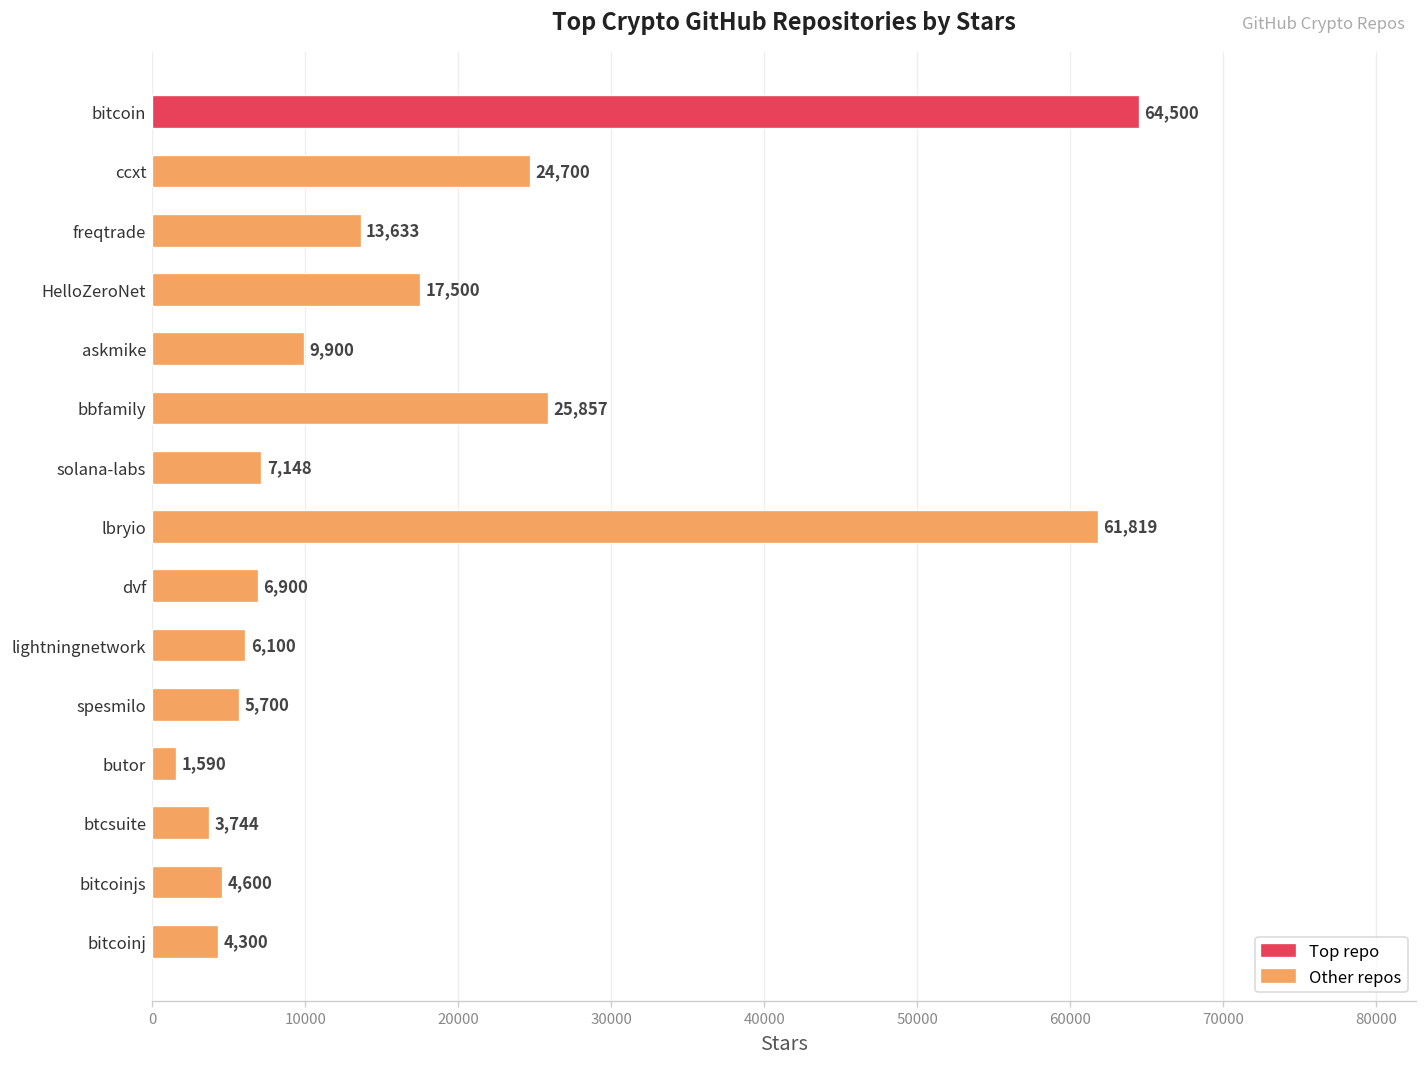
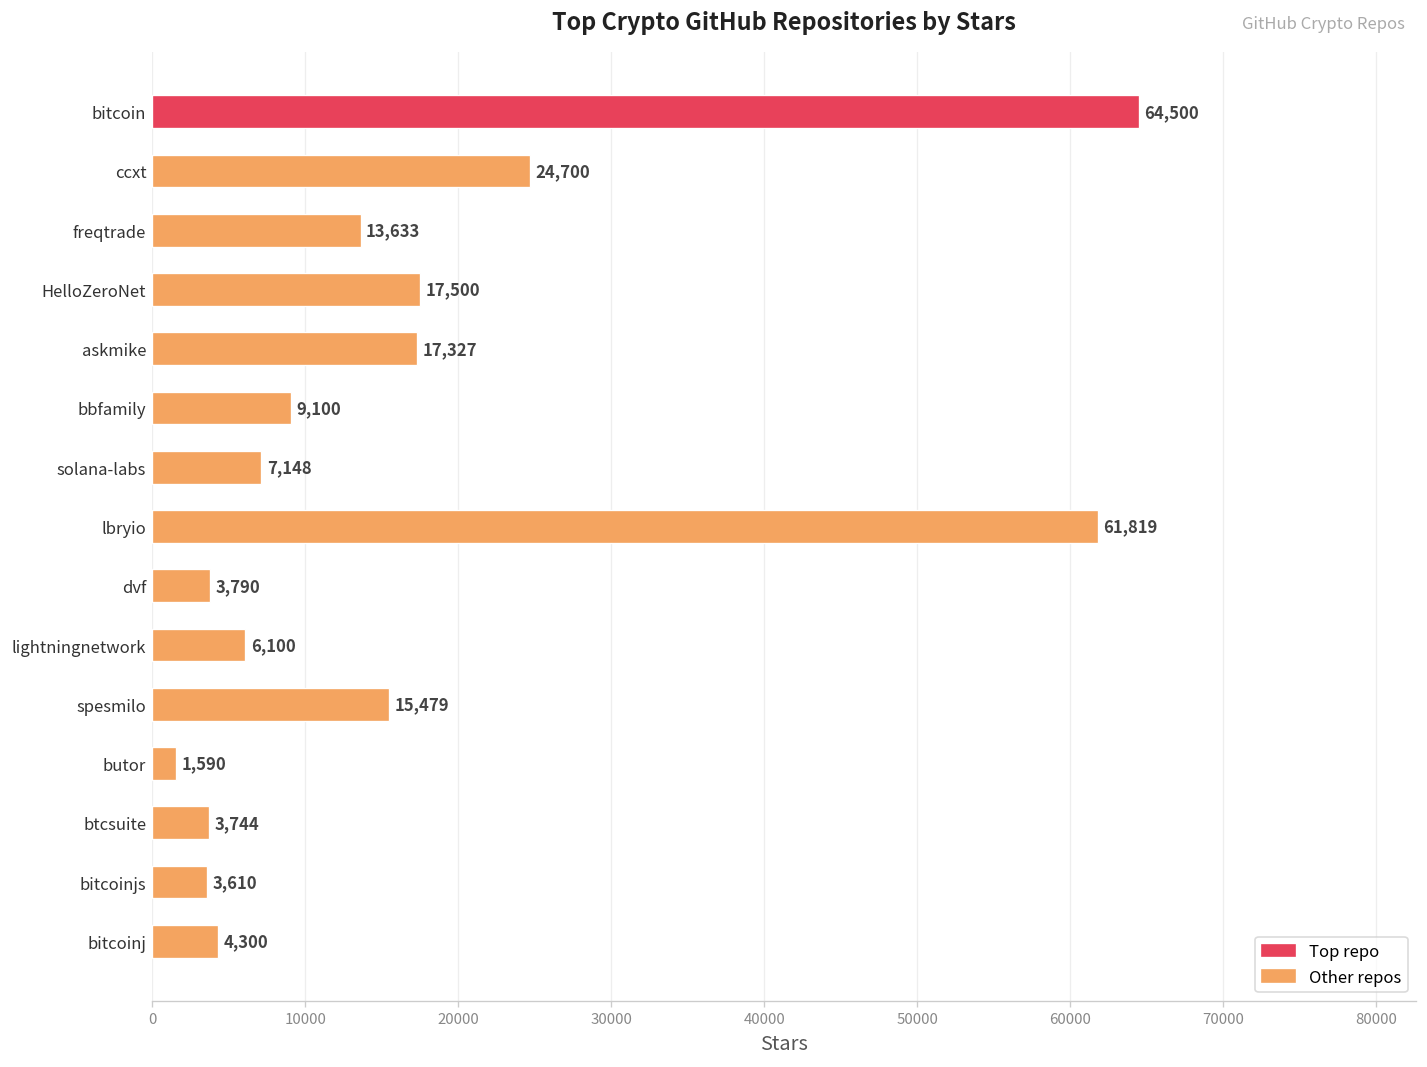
  {
    "bitcoin": "64,500",
    "ccxt": "24,700",
    "freqtrade": "13,633",
    "HelloZeroNet": "17,500",
-   "askmike": "9,900",
-   "bbfamily": "25,857",
+   "askmike": "17,327",
+   "bbfamily": "9,100",
    "solana-labs": "7,148",
    "lbryio": "61,819",
-   "dvf": "6,900",
+   "dvf": "3,790",
    "lightningnetwork": "6,100",
-   "spesmilo": "5,700",
+   "spesmilo": "15,479",
    "butor": "1,590",
    "btcsuite": "3,744",
-   "bitcoinjs": "4,600",
+   "bitcoinjs": "3,610",
    "bitcoinj": "4,300"
  }
